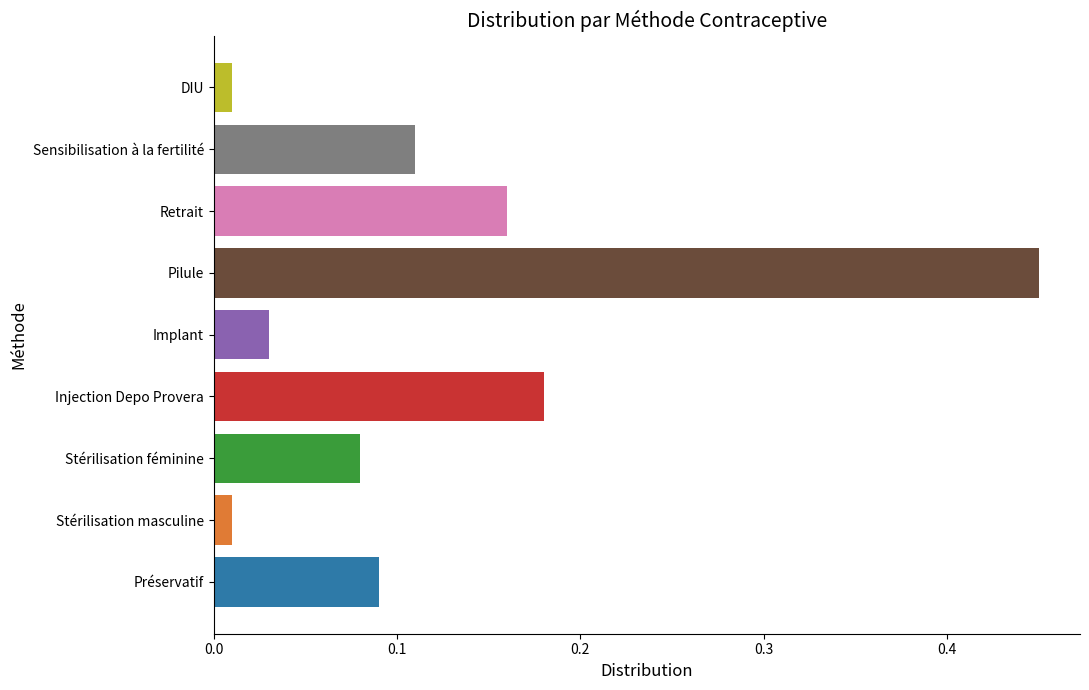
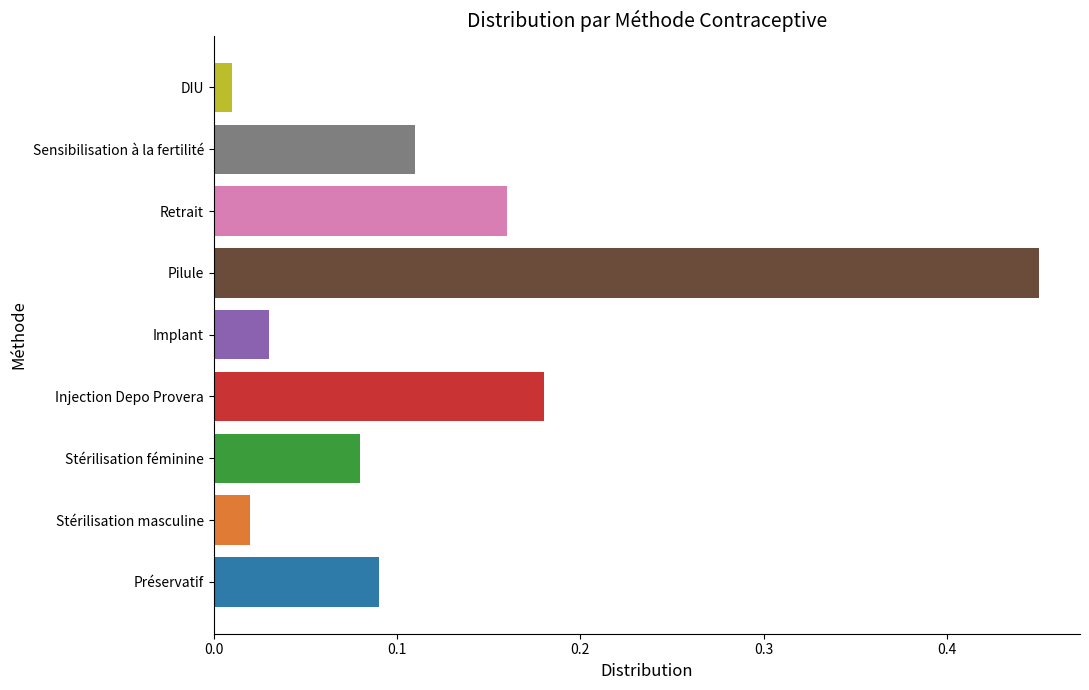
  {
    "DIU": 0.01,
    "Sensibilisation à la fertilité": 0.11,
    "Retrait": 0.16,
    "Pilule": 0.45,
    "Implant": 0.03,
    "Injection Depo Provera": 0.18,
    "Stérilisation féminine": 0.08,
-   "Stérilisation masculine": 0.01,
+   "Stérilisation masculine": 0.02,
    "Préservatif": 0.09
  }
